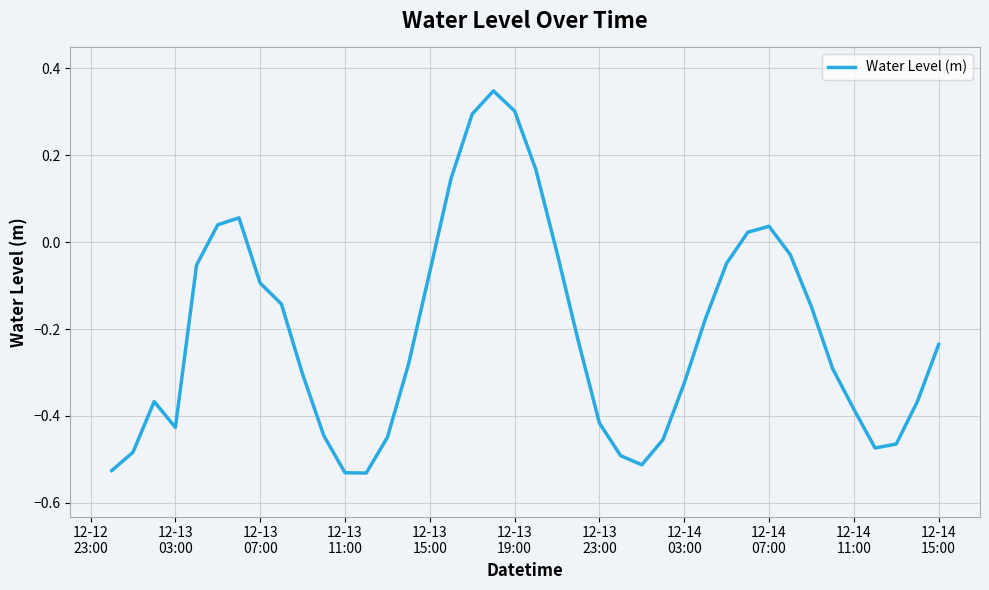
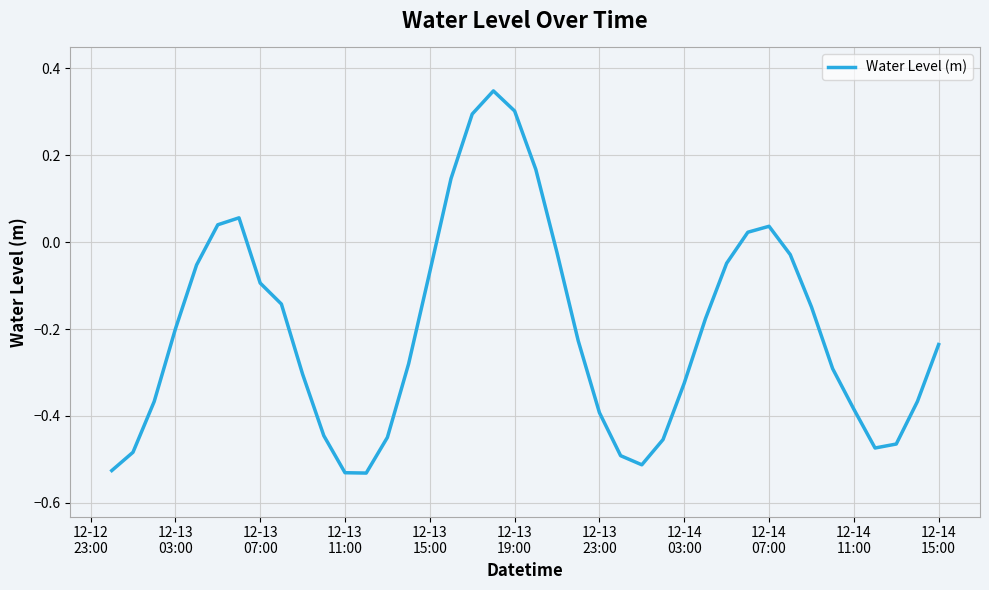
  {
-   "12-13 03:00": -0.43,
+   "12-13 03:00": -0.20,
    "12-13 07:00": -0.09,
    "12-13 11:00": -0.53,
    "12-13 15:00": -0.07,
    "12-13 19:00": 0.30,
-   "12-13 23:00": -0.42,
+   "12-13 23:00": -0.39,
    "12-14 03:00": -0.32,
    "12-14 07:00": 0.04,
    "12-14 11:00": -0.38,
    "12-14 15:00": -0.24
  }
